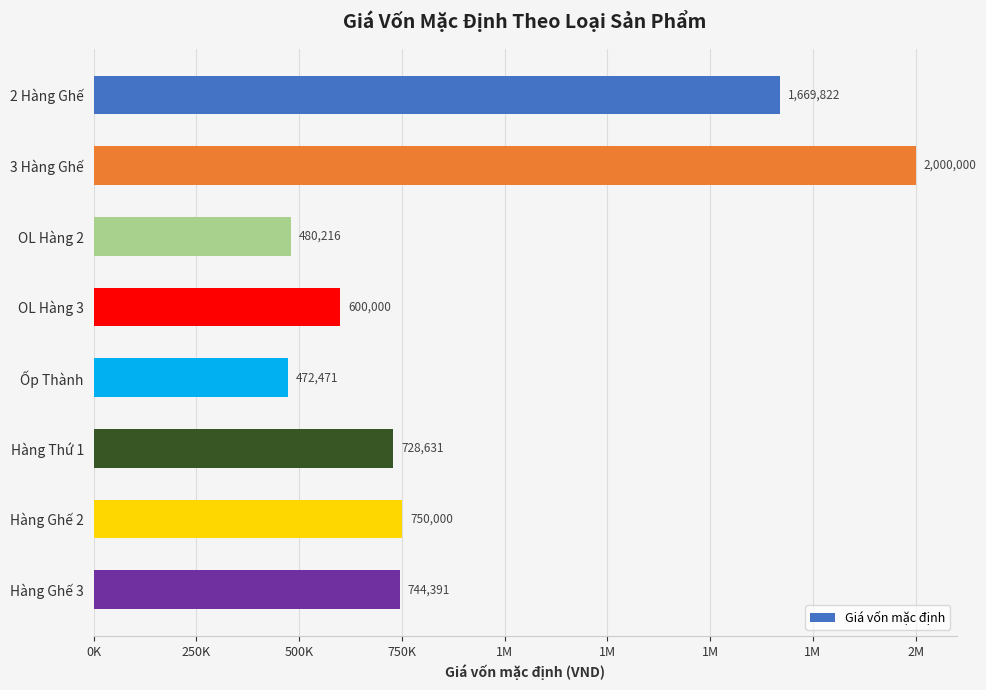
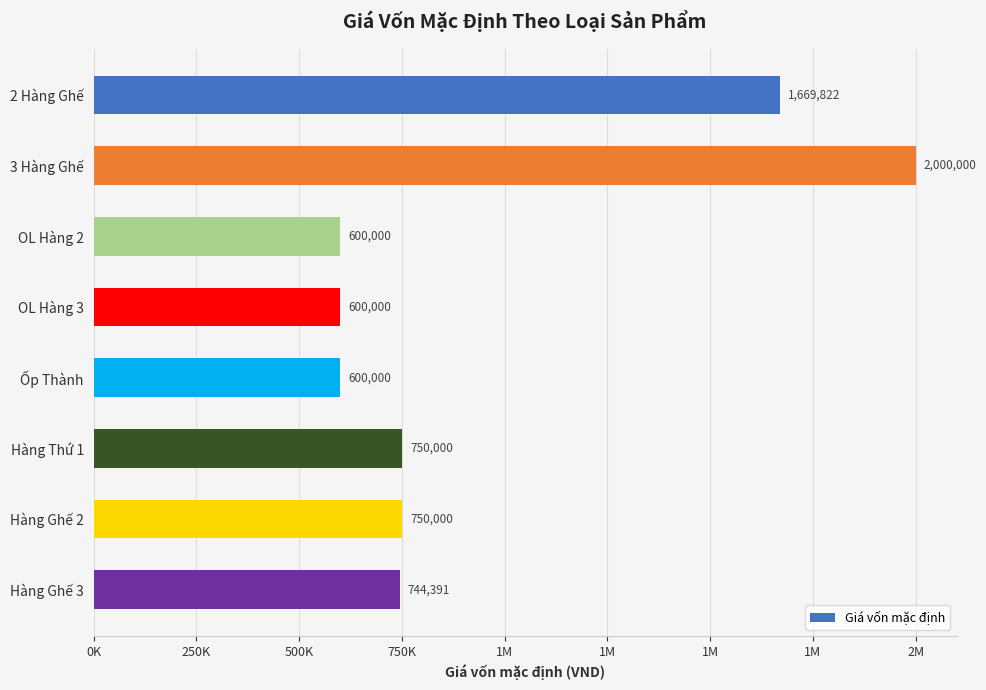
  {
    "2 Hàng Ghế": "1,669,822",
    "3 Hàng Ghế": "2,000,000",
-   "OL Hàng 2": "480,216",
+   "OL Hàng 2": "600,000",
    "OL Hàng 3": "600,000",
-   "Ốp Thành": "472,471",
-   "Hàng Thứ 1": "728,631",
+   "Ốp Thành": "600,000",
+   "Hàng Thứ 1": "750,000",
    "Hàng Ghế 2": "750,000",
    "Hàng Ghế 3": "744,391"
  }
